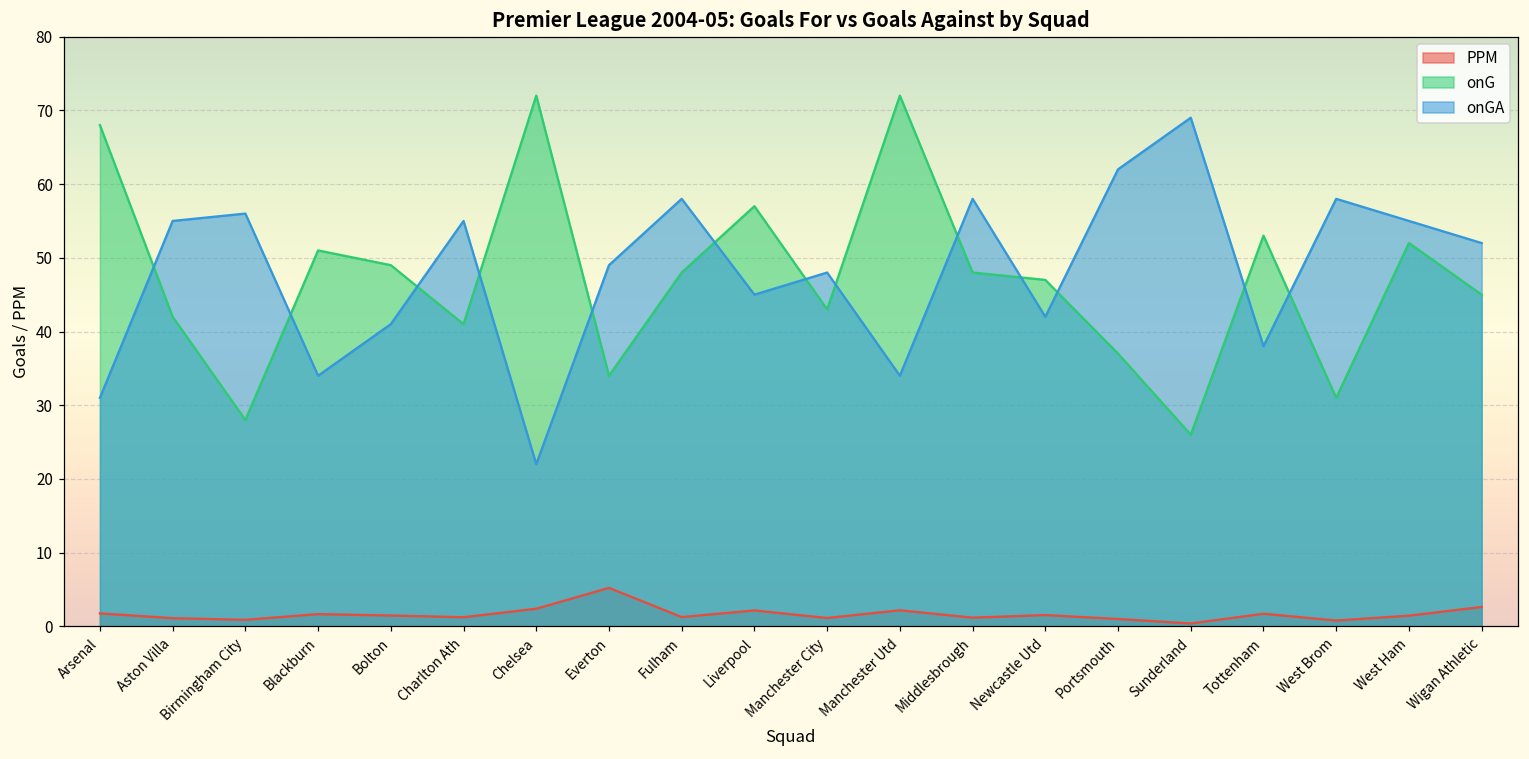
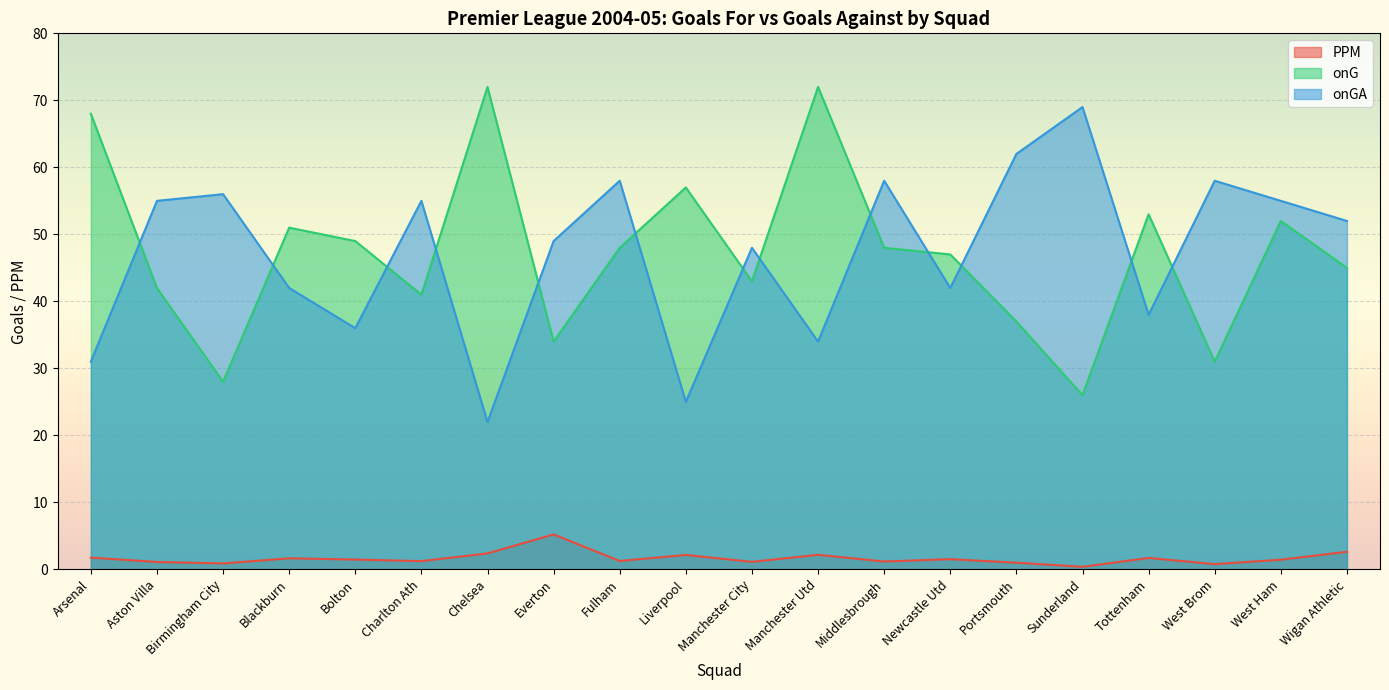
  {
    "PPM": {
      "Arsenal": 2,
      "Aston Villa": 1,
      "Birmingham City": 1,
      "Blackburn": 2,
      "Bolton": 1,
      "Charlton Ath": 1,
      "Chelsea": 2,
      "Everton": 5,
      "Fulham": 1,
      "Liverpool": 2,
      "Manchester City": 1,
      "Manchester Utd": 2,
      "Middlesbrough": 1,
      "Newcastle Utd": 2,
      "Portsmouth": 1,
      "Sunderland": 0,
      "Tottenham": 2,
      "West Brom": 1,
      "West Ham": 1,
      "Wigan Athletic": 3
    },
    "onG": {
      "Arsenal": 68,
      "Aston Villa": 42,
      "Birmingham City": 28,
      "Blackburn": 51,
      "Bolton": 49,
      "Charlton Ath": 41,
      "Chelsea": 72,
      "Everton": 34,
      "Fulham": 48,
      "Liverpool": 57,
      "Manchester City": 43,
      "Manchester Utd": 72,
      "Middlesbrough": 48,
      "Newcastle Utd": 47,
      "Portsmouth": 37,
      "Sunderland": 26,
      "Tottenham": 53,
      "West Brom": 31,
      "West Ham": 52,
      "Wigan Athletic": 45
    },
    "onGA": {
      "Arsenal": 31,
      "Aston Villa": 55,
      "Birmingham City": 56,
-     "Blackburn": 34,
-     "Bolton": 41,
+     "Blackburn": 42,
+     "Bolton": 36,
      "Charlton Ath": 55,
      "Chelsea": 22,
      "Everton": 49,
      "Fulham": 58,
-     "Liverpool": 45,
+     "Liverpool": 25,
      "Manchester City": 48,
      "Manchester Utd": 34,
      "Middlesbrough": 58,
      "Newcastle Utd": 42,
      "Portsmouth": 62,
      "Sunderland": 69,
      "Tottenham": 38,
      "West Brom": 58,
      "West Ham": 55,
      "Wigan Athletic": 52
    }
  }
